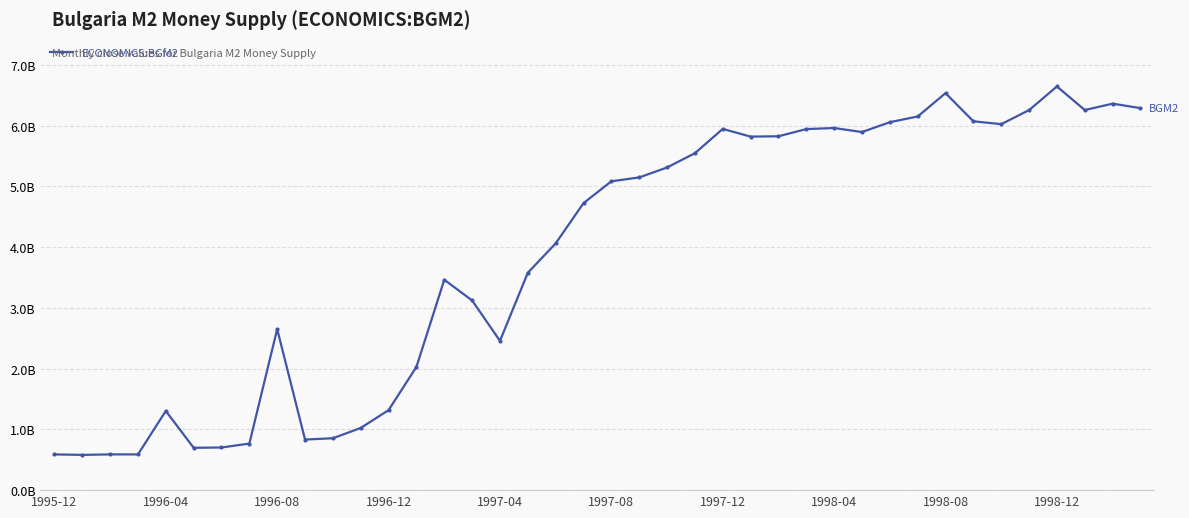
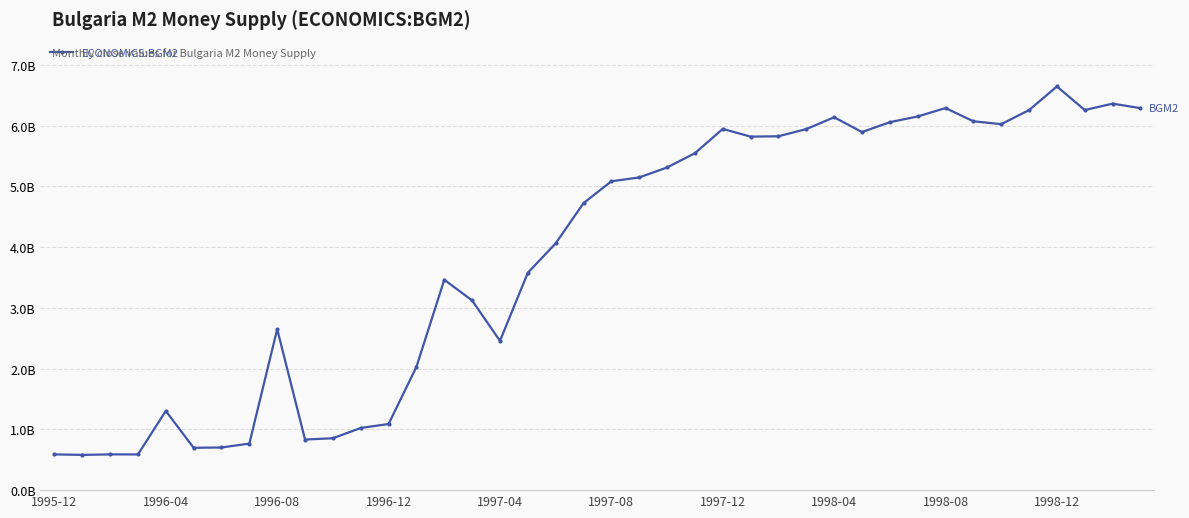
  {
    "1995-12": 600000000,
    "1996-04": 1300000000,
    "1996-08": 2700000000,
-   "1996-12": 1300000000,
+   "1996-12": 1100000000,
    "1997-04": 2500000000,
    "1997-08": 5100000000,
    "1997-12": 5900000000,
-   "1998-04": 6000000000,
-   "1998-08": 6500000000,
+   "1998-04": 6100000000,
+   "1998-08": 6300000000,
    "1998-12": 6600000000
  }
